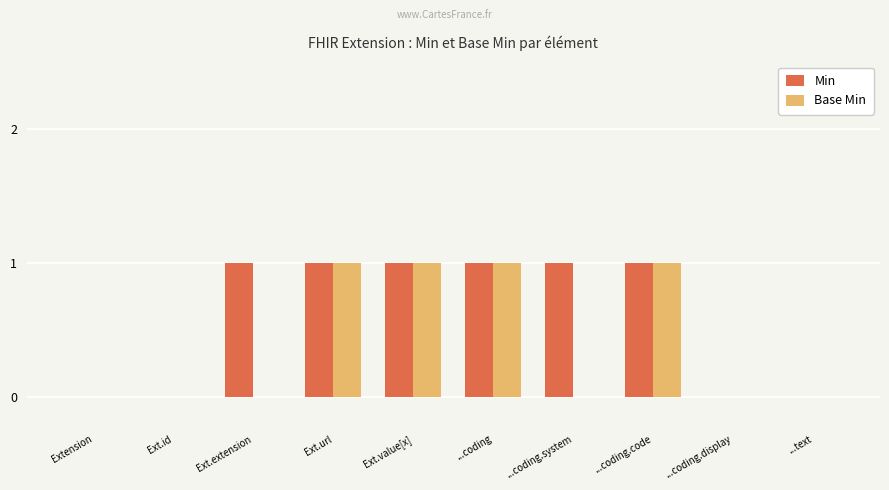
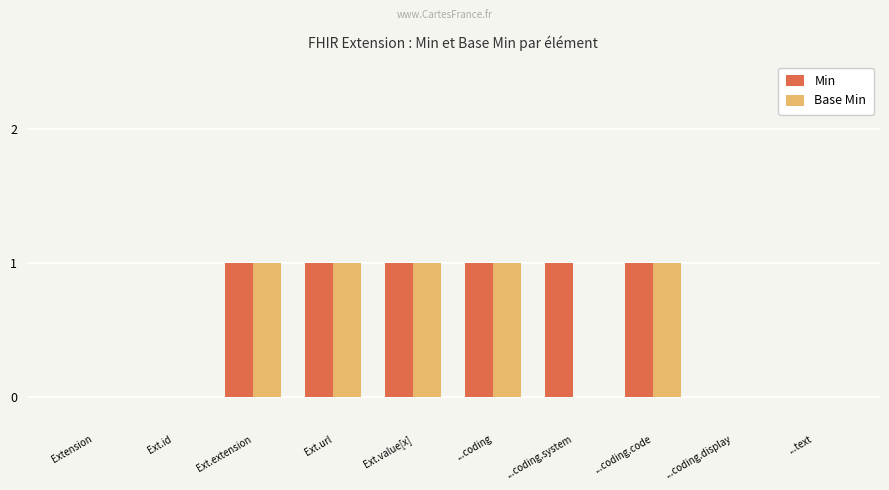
  {
    "Min": {
      "Extension": 0,
      "Ext.id": 0,
      "Ext.extension": 1,
      "Ext.url": 1,
      "Ext.value[x]": 1,
      "...coding": 1,
      "...coding.system": 1,
      "...coding.code": 1,
      "...coding.display": 0,
      "...text": 0
    },
    "Base Min": {
      "Extension": 0,
      "Ext.id": 0,
-     "Ext.extension": 0,
+     "Ext.extension": 1,
      "Ext.url": 1,
      "Ext.value[x]": 1,
      "...coding": 1,
      "...coding.system": 0,
      "...coding.code": 1,
      "...coding.display": 0,
      "...text": 0
    }
  }
